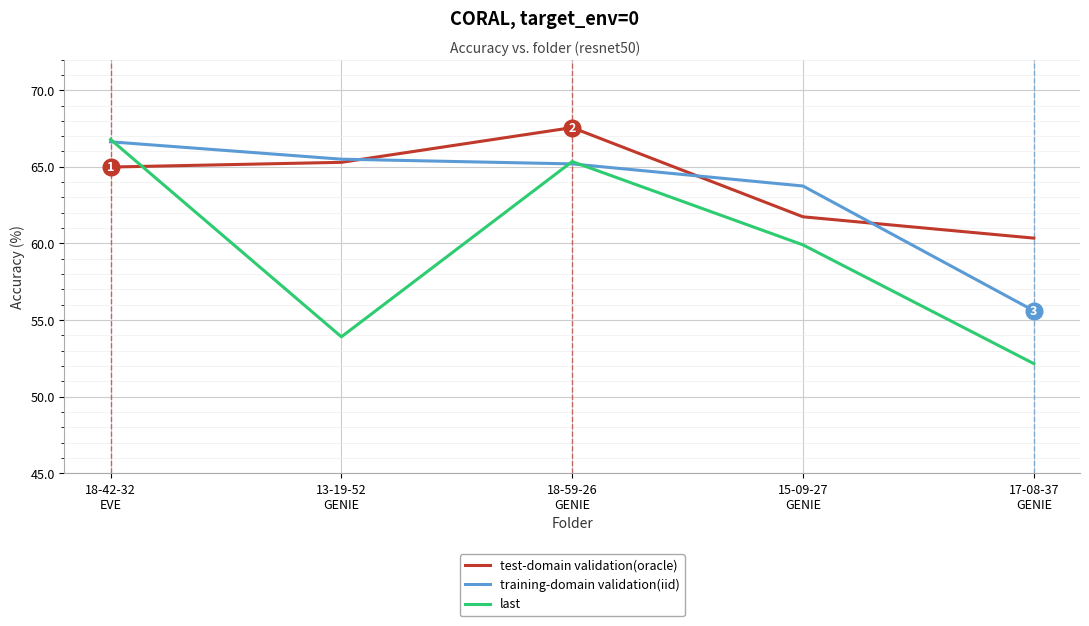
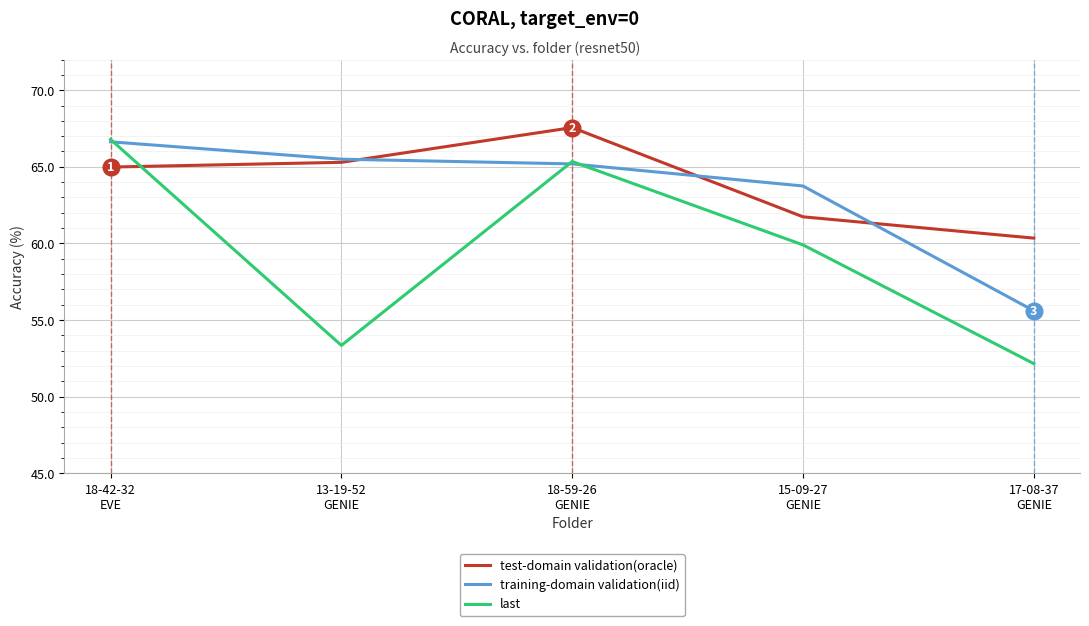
  {
    "last": {
-     "13-19-52 GENIE": 53.9,
+     "13-19-52 GENIE": 53.4,
      "15-09-27 GENIE": 59.9,
      "17-08-37 GENIE": 52.2
    }
  }
